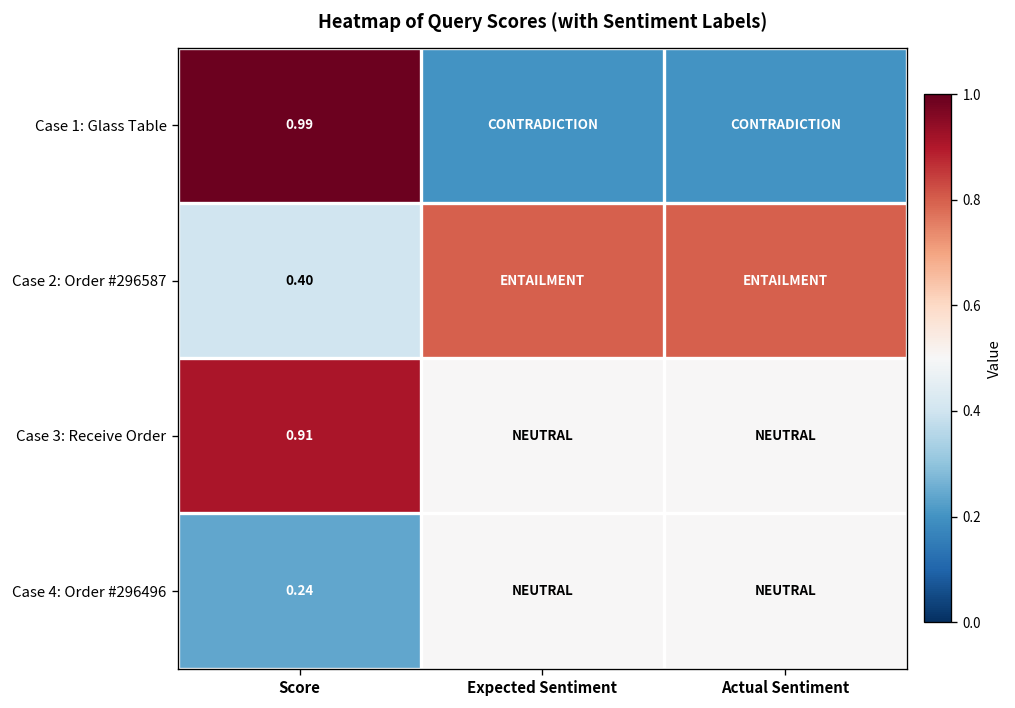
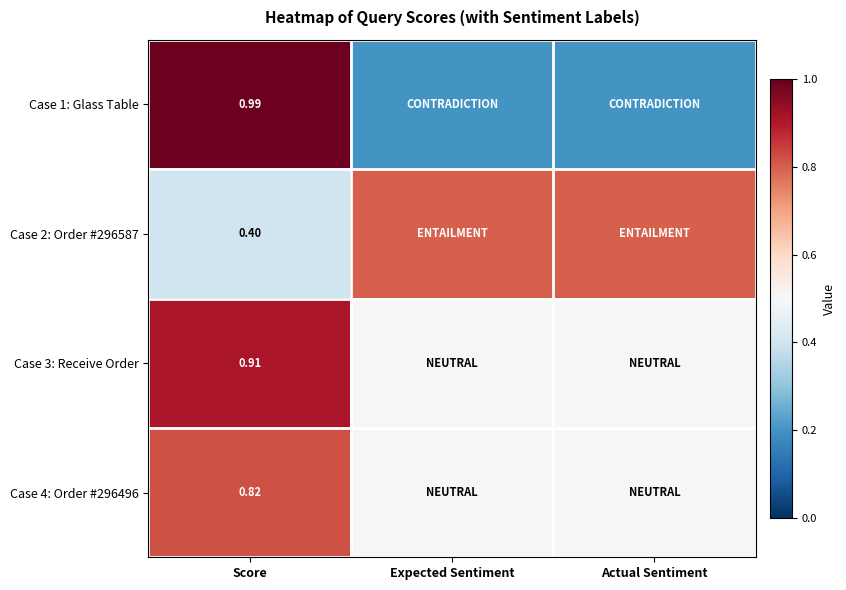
  {
    "Case 1: Glass Table": {
      "Score": 0.99
    },
    "Case 2: Order #296587": {
      "Score": 0.40
    },
    "Case 3: Receive Order": {
      "Score": 0.91
    },
    "Case 4: Order #296496": {
-     "Score": 0.24
+     "Score": 0.82
    }
  }
